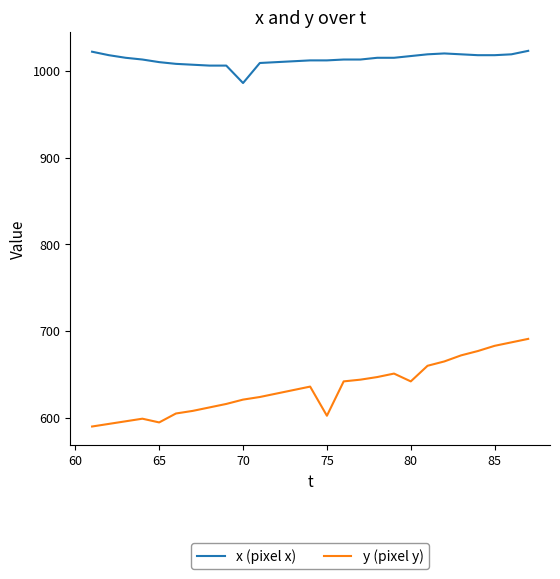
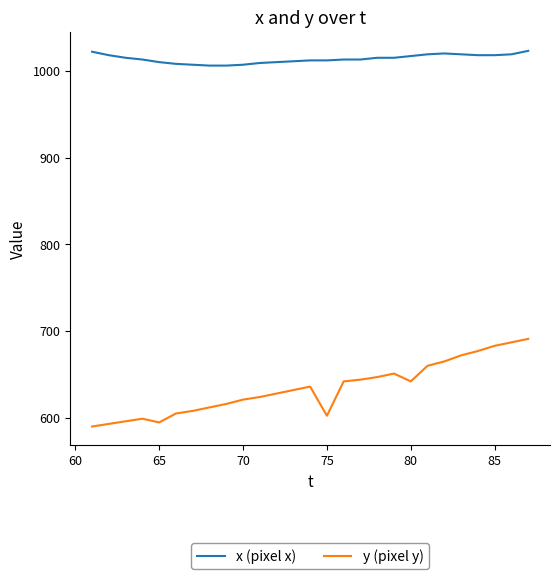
  {
    "x (pixel x)": {
      "65": 1010,
-     "70": 990,
+     "70": 1010,
      "75": 1010,
      "80": 1020,
      "85": 1020
    },
    "y (pixel y)": {
      "65": 590,
      "70": 620,
      "75": 600,
      "80": 640,
      "85": 680
    }
  }
